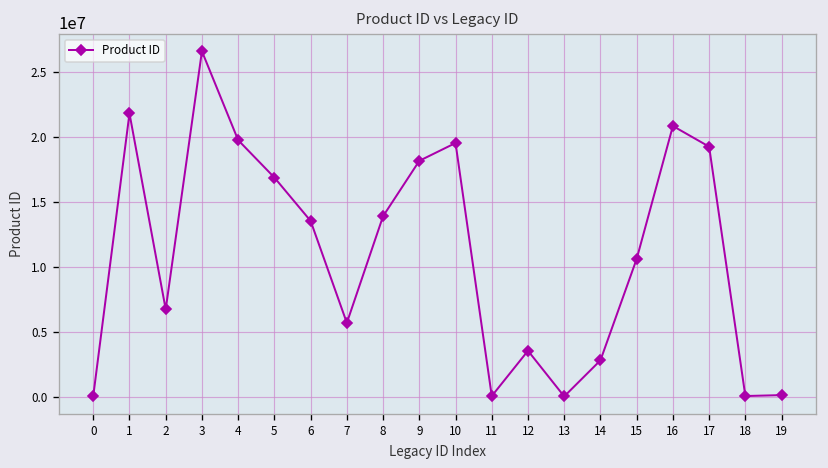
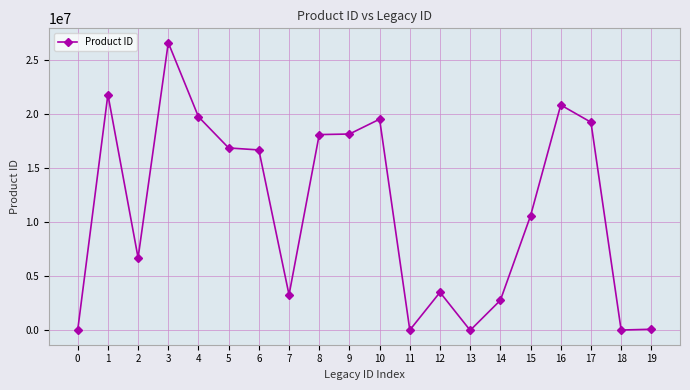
  {
    "0": 0,
    "1": 21800000,
    "2": 6700000,
    "3": 26600000,
    "4": 19800000,
    "5": 16900000,
-   "6": 13500000,
-   "7": 5700000,
-   "8": 13900000,
+   "6": 16700000,
+   "7": 3300000,
+   "8": 18100000,
    "9": 18200000,
    "10": 19600000,
    "11": 0,
    "12": 3500000,
    "13": 0,
    "14": 2800000,
    "15": 10600000,
    "16": 20900000,
    "17": 19300000,
    "18": 0,
    "19": 100000
  }
